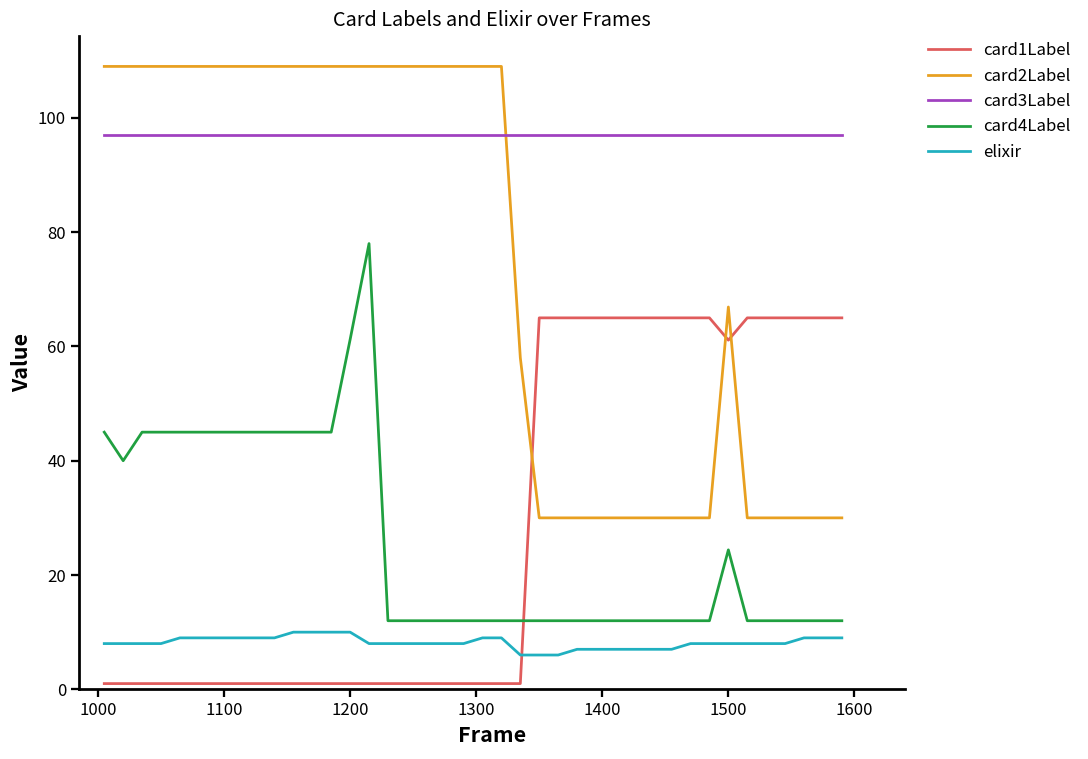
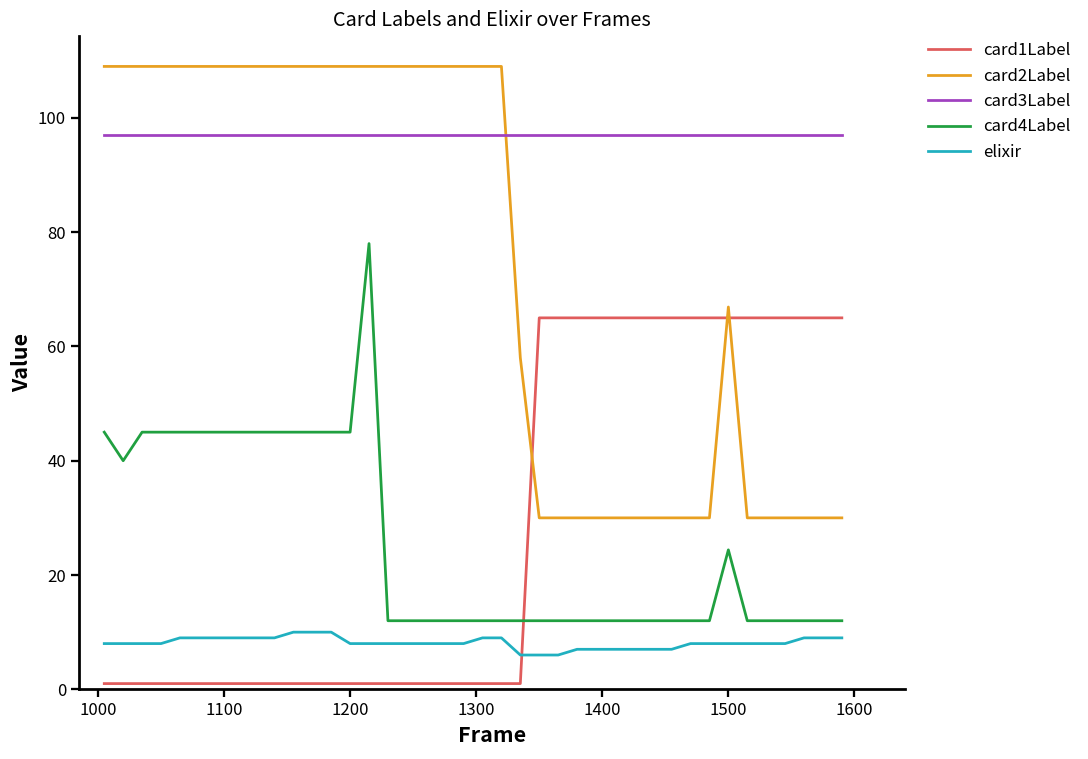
  {
    "card1Label": {
      "1200": 1,
-     "1500": 61
+     "1500": 65
    },
    "card2Label": {
      "1200": 109,
      "1500": 67
    },
    "card3Label": {
      "1200": 97,
      "1500": 97
    },
    "card4Label": {
-     "1200": 61,
+     "1200": 45,
      "1500": 24
    },
    "elixir": {
-     "1200": 10,
+     "1200": 8,
      "1500": 8
    }
  }
